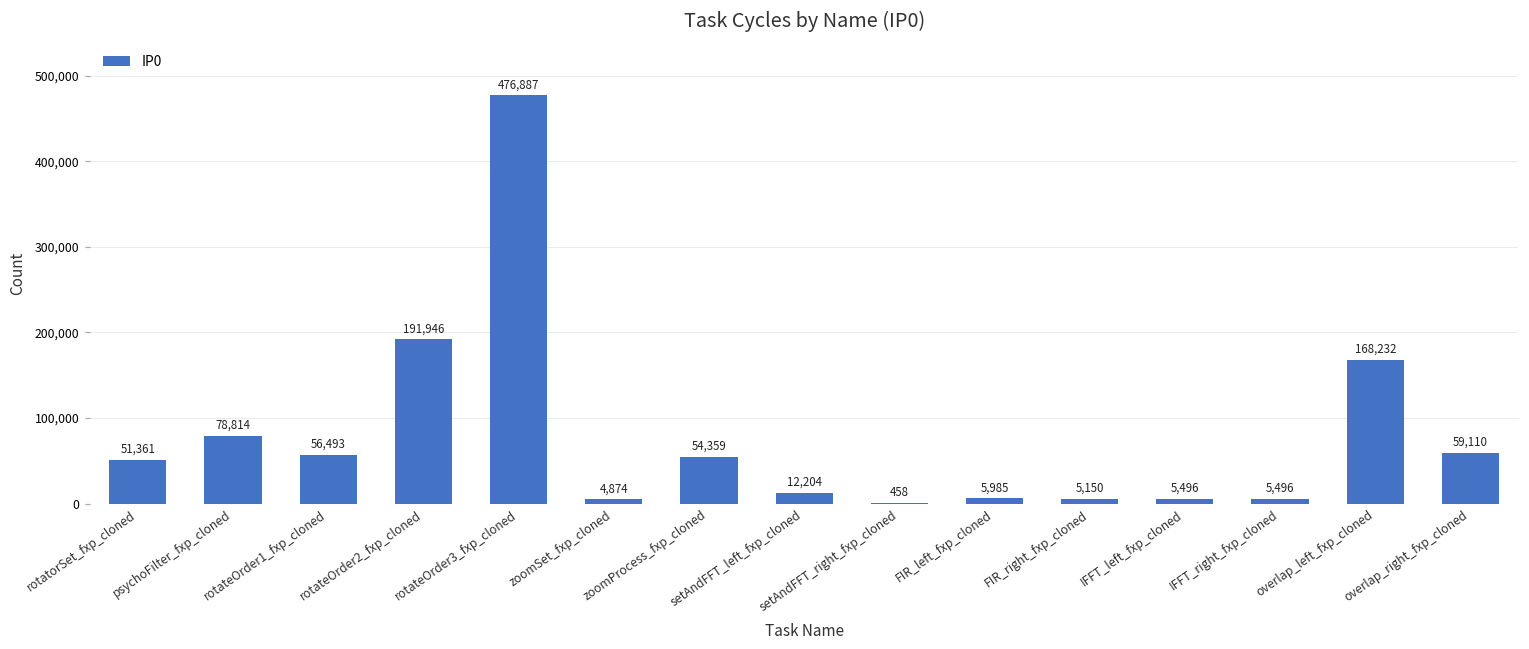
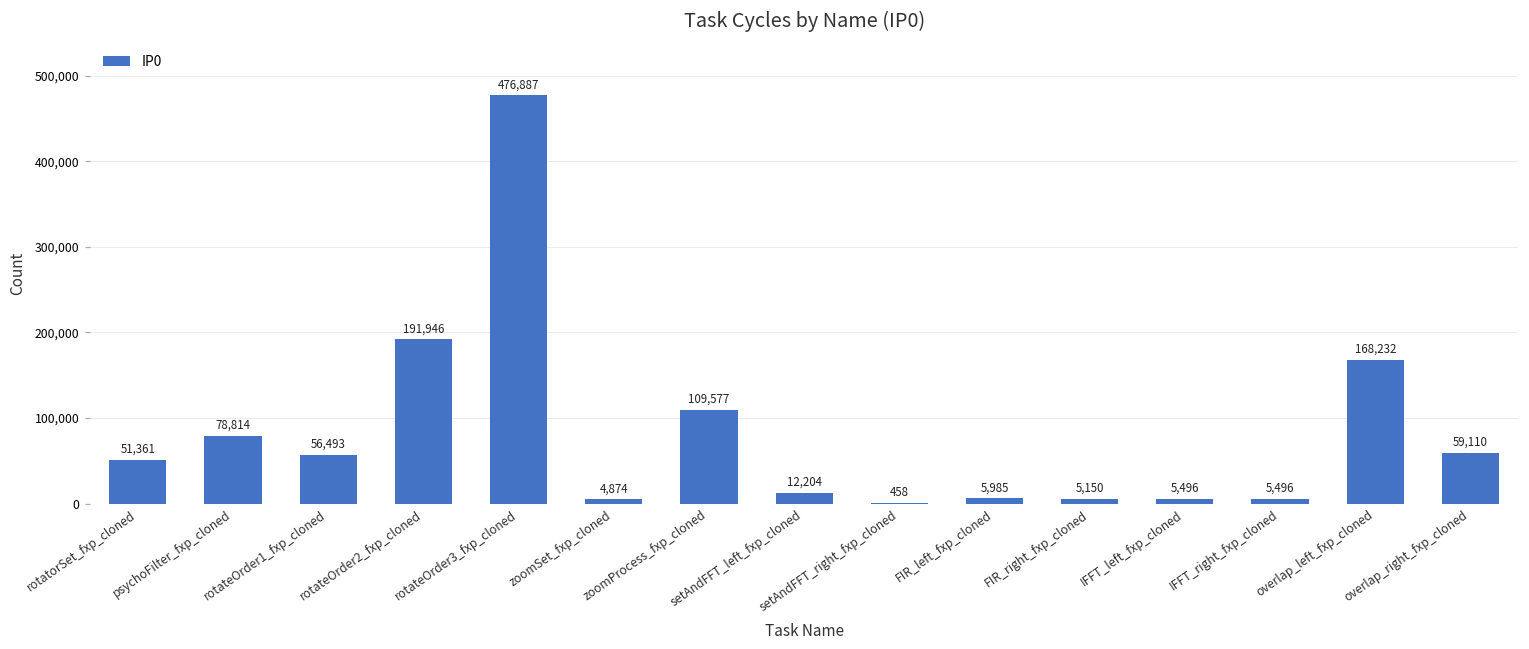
  {
    "rotatorSet_fxp_cloned": "51,361",
    "psychoFilter_fxp_cloned": "78,814",
    "rotateOrder1_fxp_cloned": "56,493",
    "rotateOrder2_fxp_cloned": "191,946",
    "rotateOrder3_fxp_cloned": "476,887",
    "zoomSet_fxp_cloned": "4,874",
-   "zoomProcess_fxp_cloned": "54,359",
+   "zoomProcess_fxp_cloned": "109,577",
    "setAndFFT_left_fxp_cloned": "12,204",
    "setAndFFT_right_fxp_cloned": "458",
    "FIR_left_fxp_cloned": "5,985",
    "FIR_right_fxp_cloned": "5,150",
    "IFFT_left_fxp_cloned": "5,496",
    "IFFT_right_fxp_cloned": "5,496",
    "overlap_left_fxp_cloned": "168,232",
    "overlap_right_fxp_cloned": "59,110"
  }
